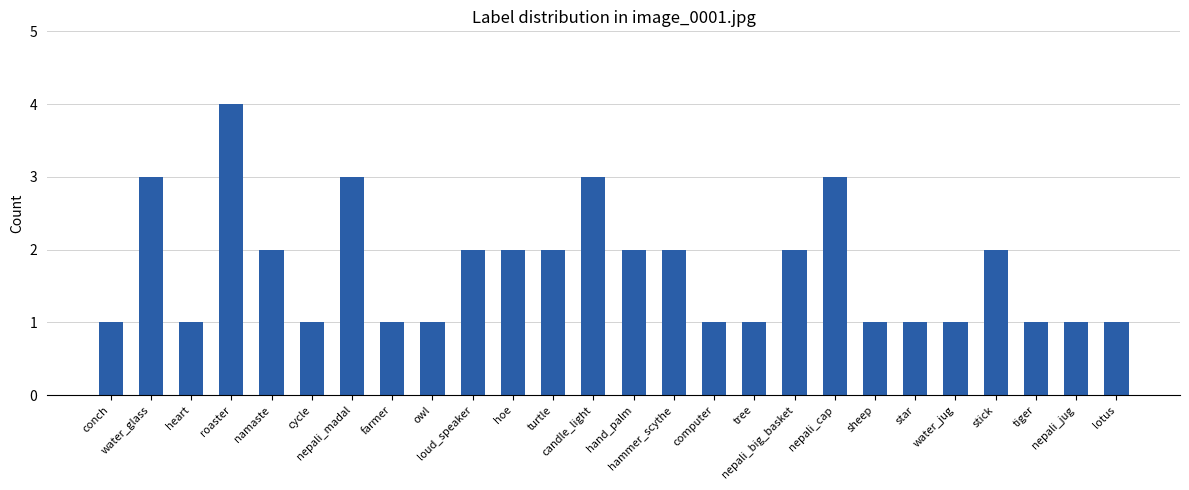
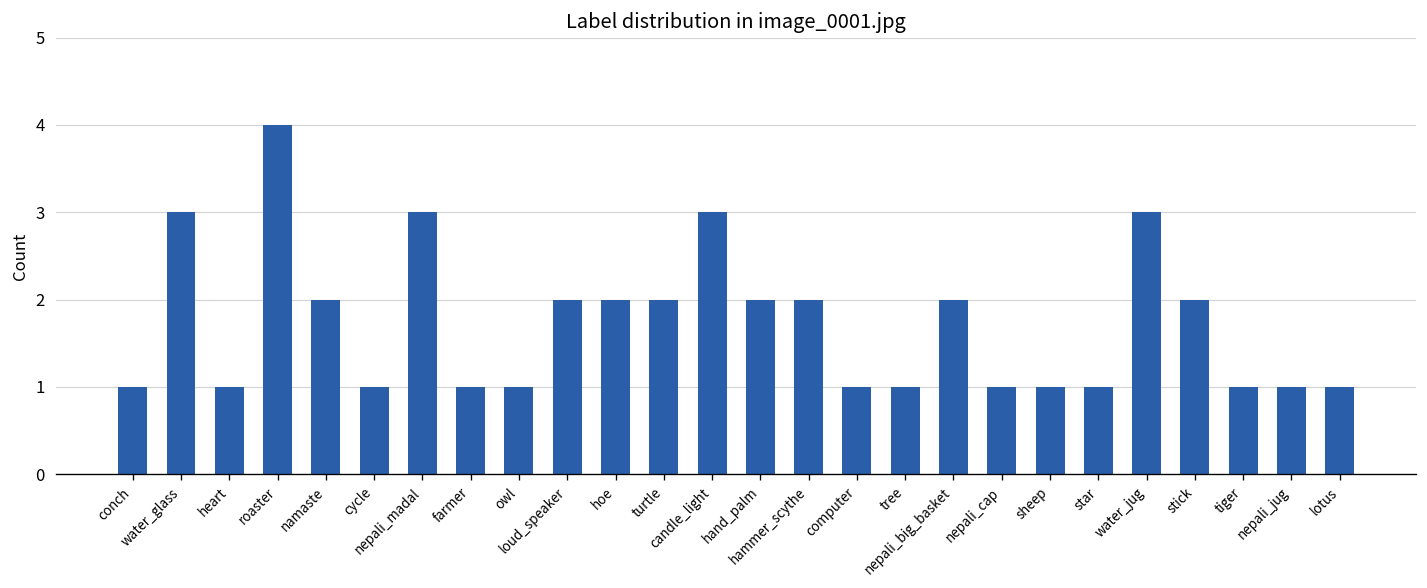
  {
    "conch": 1,
    "water_glass": 3,
    "heart": 1,
    "roaster": 4,
    "namaste": 2,
    "cycle": 1,
    "nepali_madal": 3,
    "farmer": 1,
    "owl": 1,
    "loud_speaker": 2,
    "hoe": 2,
    "turtle": 2,
    "candle_light": 3,
    "hand_palm": 2,
    "hammer_scythe": 2,
    "computer": 1,
    "tree": 1,
    "nepali_big_basket": 2,
-   "nepali_cap": 3,
+   "nepali_cap": 1,
    "sheep": 1,
    "star": 1,
-   "water_jug": 1,
+   "water_jug": 3,
    "stick": 2,
    "tiger": 1,
    "nepali_jug": 1,
    "lotus": 1
  }
